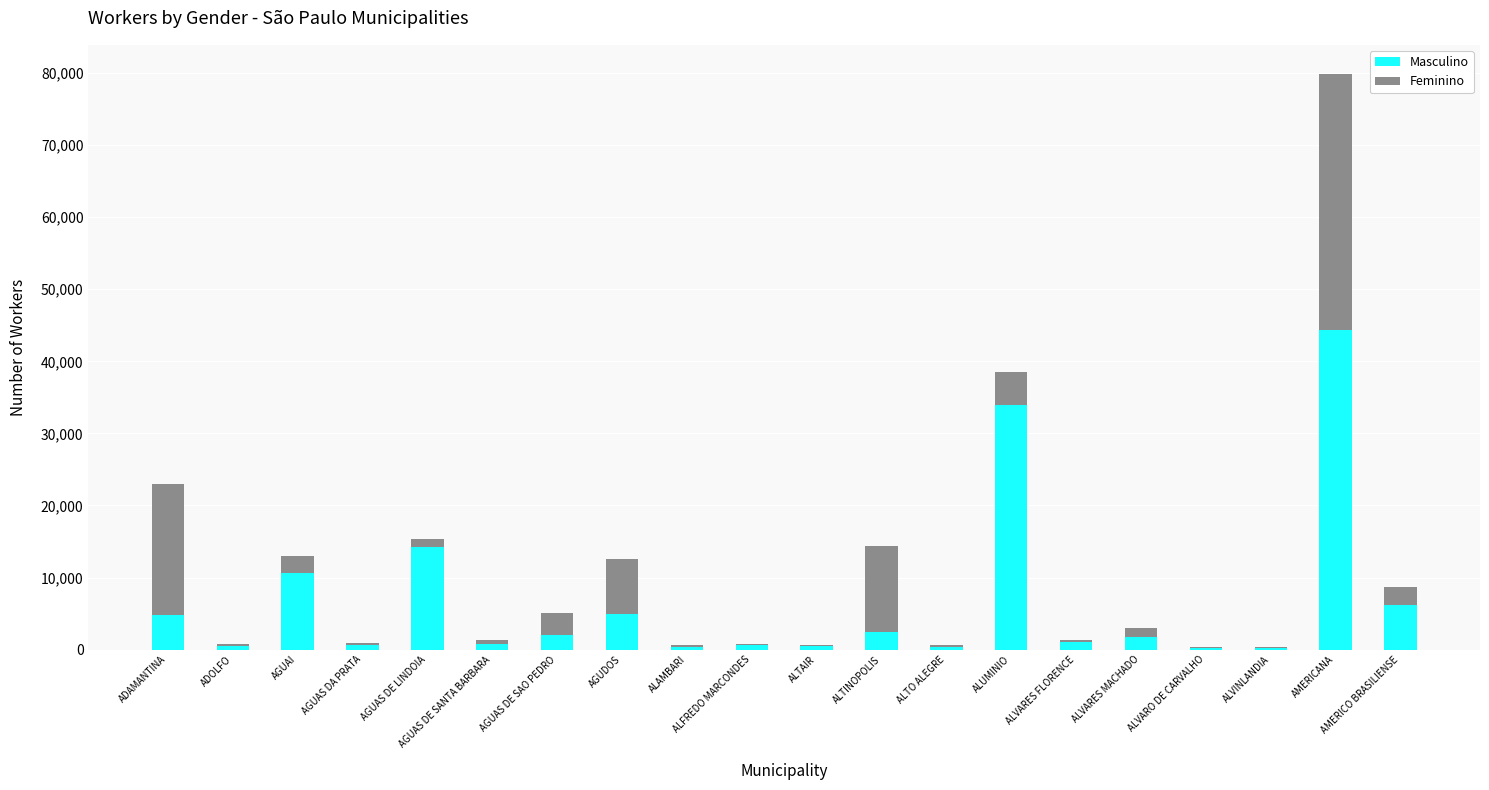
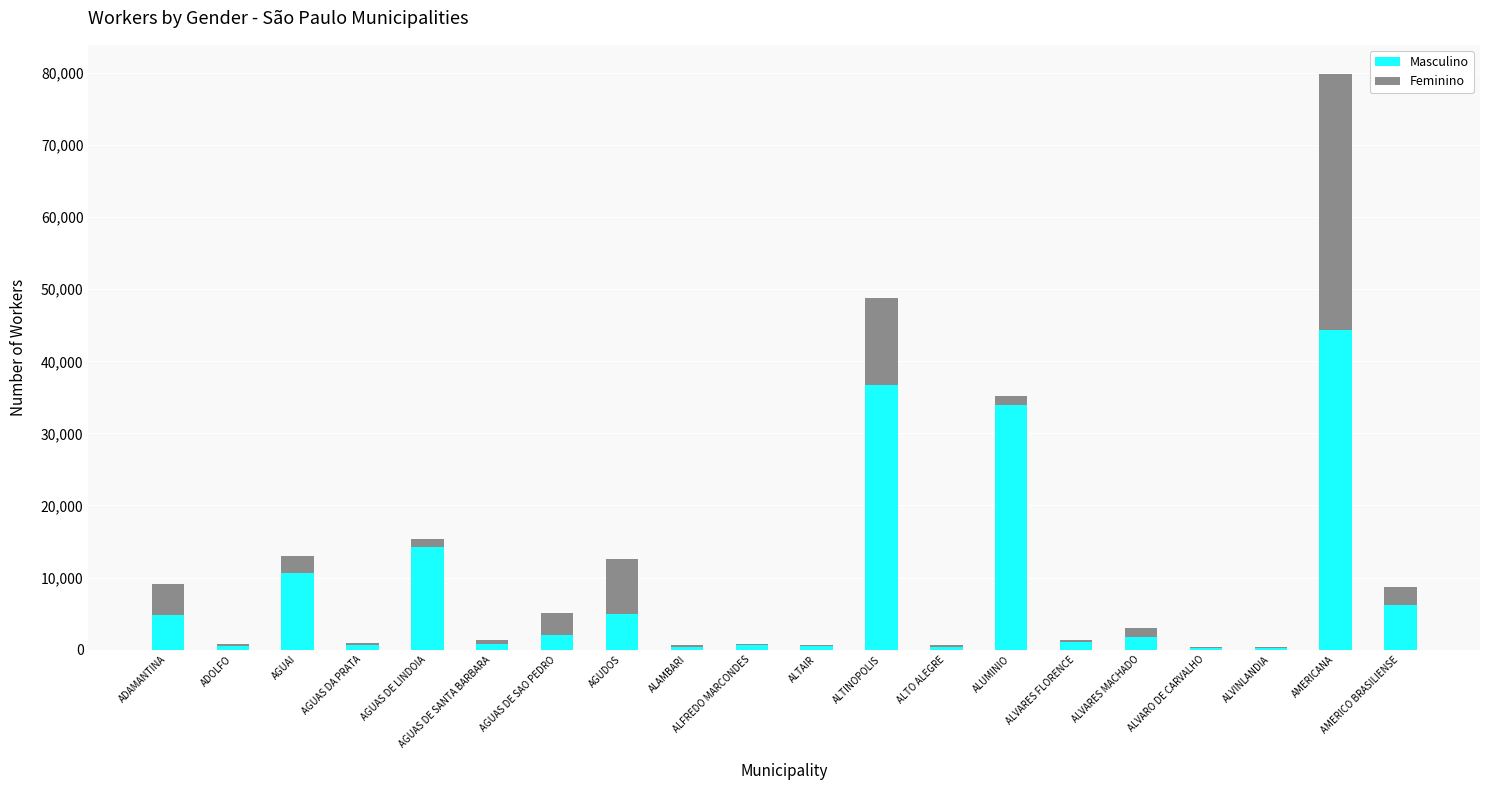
  {
    "Masculino": {
      "ADAMANTINA": "5,000",
      "ADOLFO": "0",
      "AGUAI": "11,000",
      "AGUAS DA PRATA": "1,000",
      "AGUAS DE LINDOIA": "14,000",
      "AGUAS DE SANTA BARBARA": "1,000",
      "AGUAS DE SAO PEDRO": "2,000",
      "AGUDOS": "5,000",
      "ALAMBARI": "0",
      "ALFREDO MARCONDES": "1,000",
      "ALTAIR": "0",
-     "ALTINOPOLIS": "2,000",
+     "ALTINOPOLIS": "37,000",
      "ALUMINIO": "34,000",
      "ALVARES FLORENCE": "1,000",
      "ALVARES MACHADO": "2,000",
      "AMERICANA": "44,000",
      "AMERICO BRASILIENSE": "6,000"
    },
    "Feminino": {
-     "ADAMANTINA": "18,000",
+     "ADAMANTINA": "4,000",
      "AGUAI": "2,000",
      "AGUAS DE LINDOIA": "1,000",
      "AGUAS DE SANTA BARBARA": "1,000",
      "AGUAS DE SAO PEDRO": "3,000",
      "AGUDOS": "8,000",
      "ALTINOPOLIS": "12,000",
      "ALTO ALEGRE": "0",
-     "ALUMINIO": "5,000",
+     "ALUMINIO": "1,000",
      "ALVARES MACHADO": "1,000",
      "AMERICANA": "36,000",
      "AMERICO BRASILIENSE": "2,000"
    }
  }
